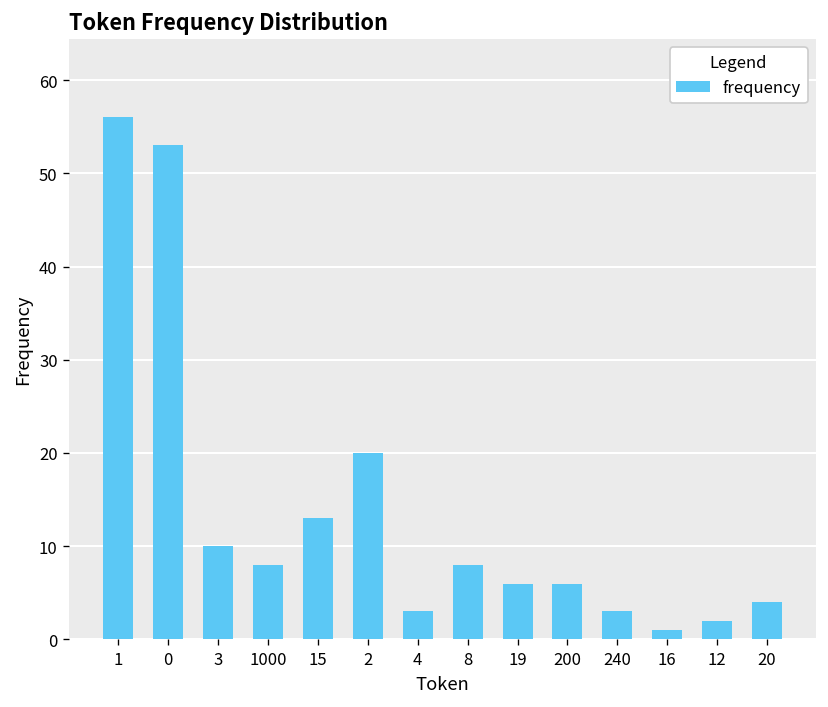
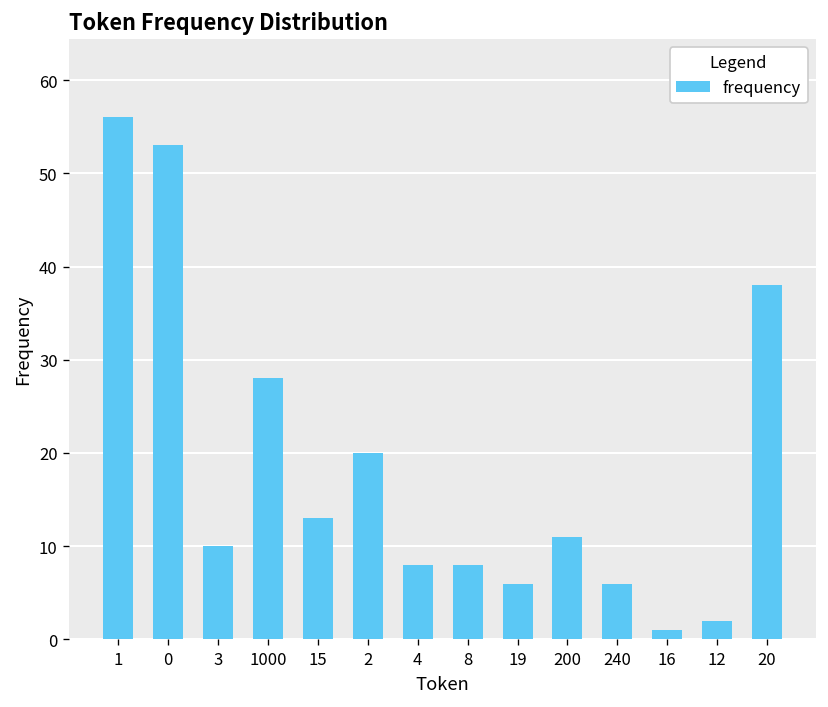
  {
    "1": 56,
    "0": 53,
    "3": 10,
-   "1000": 8,
+   "1000": 28,
    "15": 13,
    "2": 20,
-   "4": 3,
+   "4": 8,
    "8": 8,
    "19": 6,
-   "200": 6,
-   "240": 3,
+   "200": 11,
+   "240": 6,
    "16": 1,
    "12": 2,
-   "20": 4
+   "20": 38
  }
